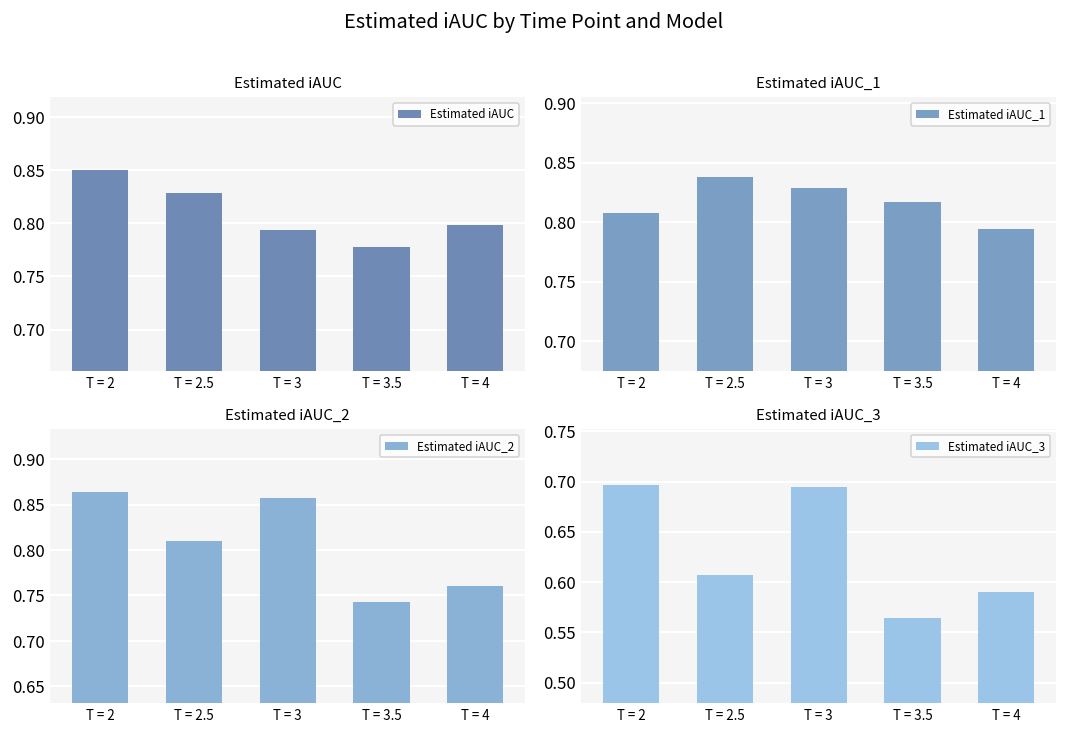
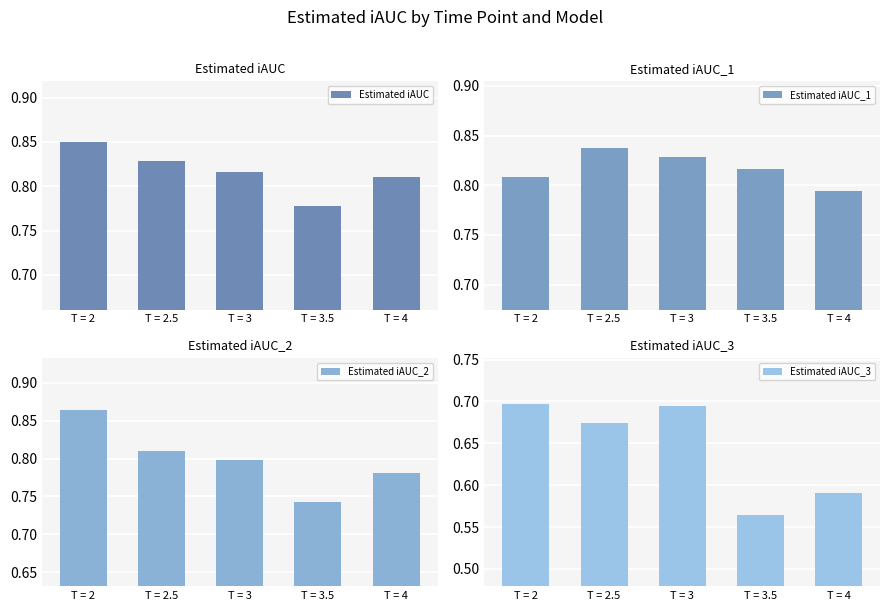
  {
    "Estimated iAUC": {
      "T = 2": 0.85,
      "T = 2.5": 0.83,
-     "T = 3": 0.79,
+     "T = 3": 0.82,
      "T = 3.5": 0.78,
-     "T = 4": 0.80
+     "T = 4": 0.81
    },
    "Estimated iAUC_1": {
      "T = 2": 0.81,
      "T = 2.5": 0.84,
      "T = 3": 0.83,
      "T = 3.5": 0.82,
      "T = 4": 0.79
    },
    "Estimated iAUC_2": {
      "T = 2": 0.86,
      "T = 2.5": 0.81,
-     "T = 3": 0.86,
+     "T = 3": 0.80,
      "T = 3.5": 0.74,
-     "T = 4": 0.76
+     "T = 4": 0.78
    },
    "Estimated iAUC_3": {
      "T = 2": 0.70,
-     "T = 2.5": 0.61,
+     "T = 2.5": 0.67,
      "T = 3": 0.69,
      "T = 3.5": 0.56,
      "T = 4": 0.59
    }
  }
